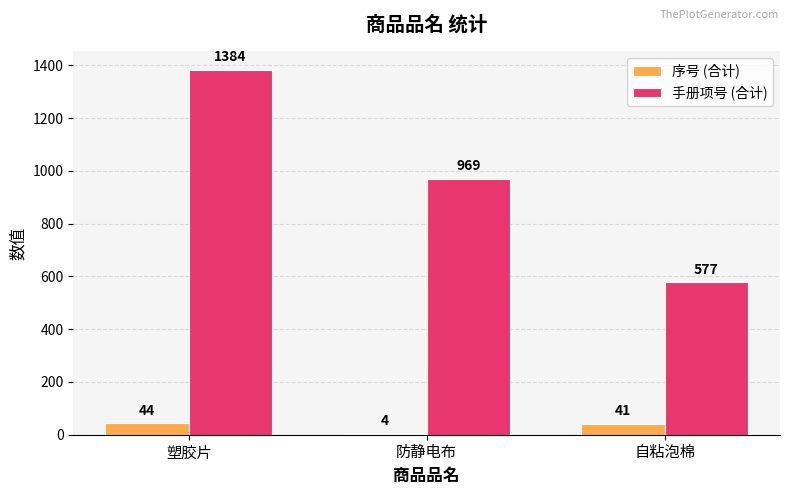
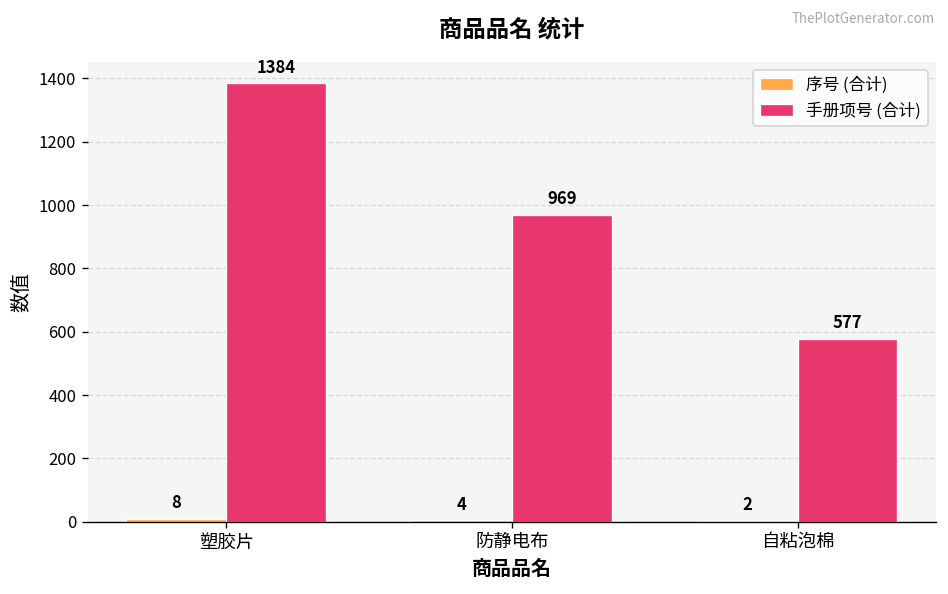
  {
    "序号 (合计)": {
-     "塑胶片": 44,
+     "塑胶片": 8,
      "防静电布": 4,
-     "自粘泡棉": 41
+     "自粘泡棉": 2
    },
    "手册项号 (合计)": {
      "塑胶片": 1384,
      "防静电布": 969,
      "自粘泡棉": 577
    }
  }
